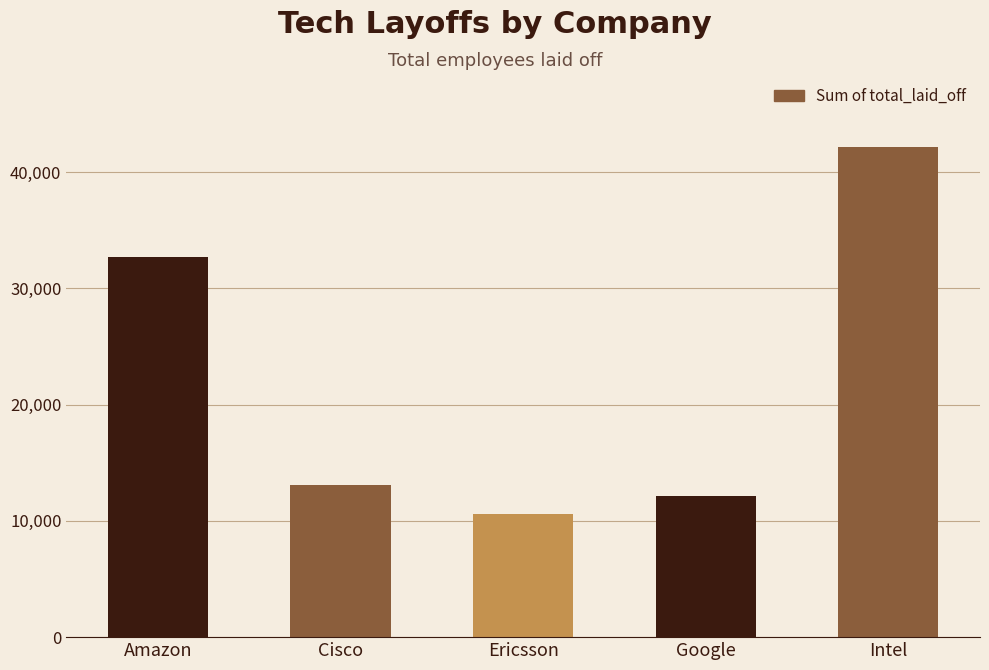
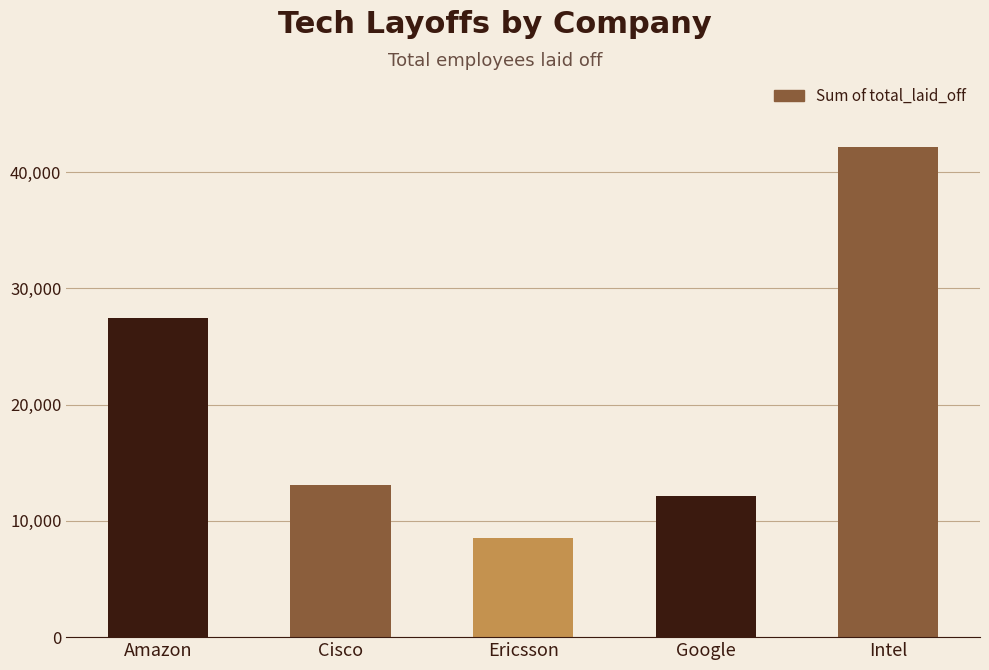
  {
-   "Amazon": "32,700",
+   "Amazon": "27,400",
    "Cisco": "13,100",
-   "Ericsson": "10,600",
+   "Ericsson": "8,500",
    "Google": "12,100",
    "Intel": "42,100"
  }
